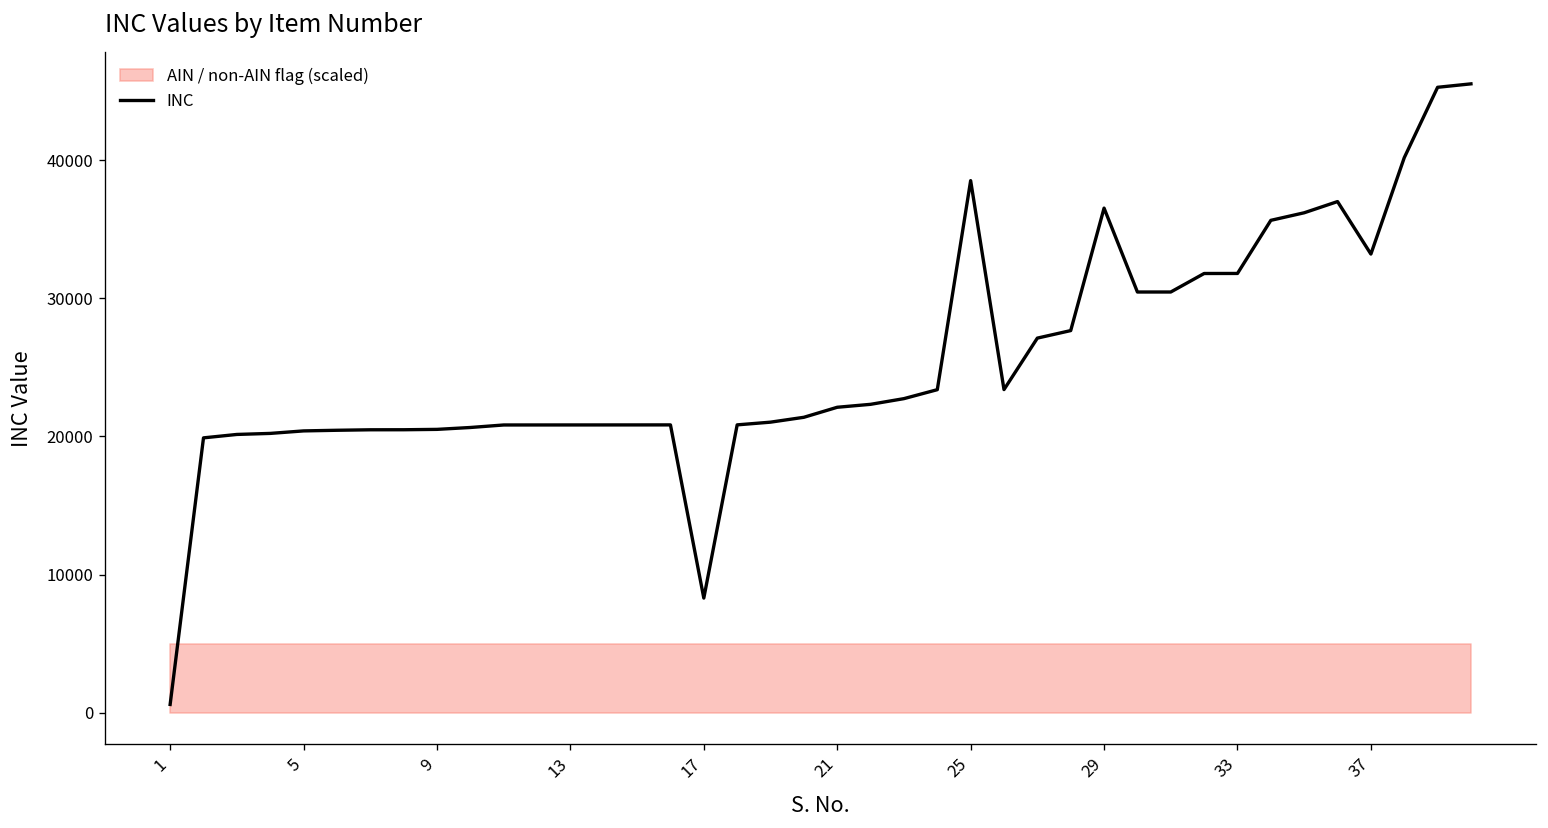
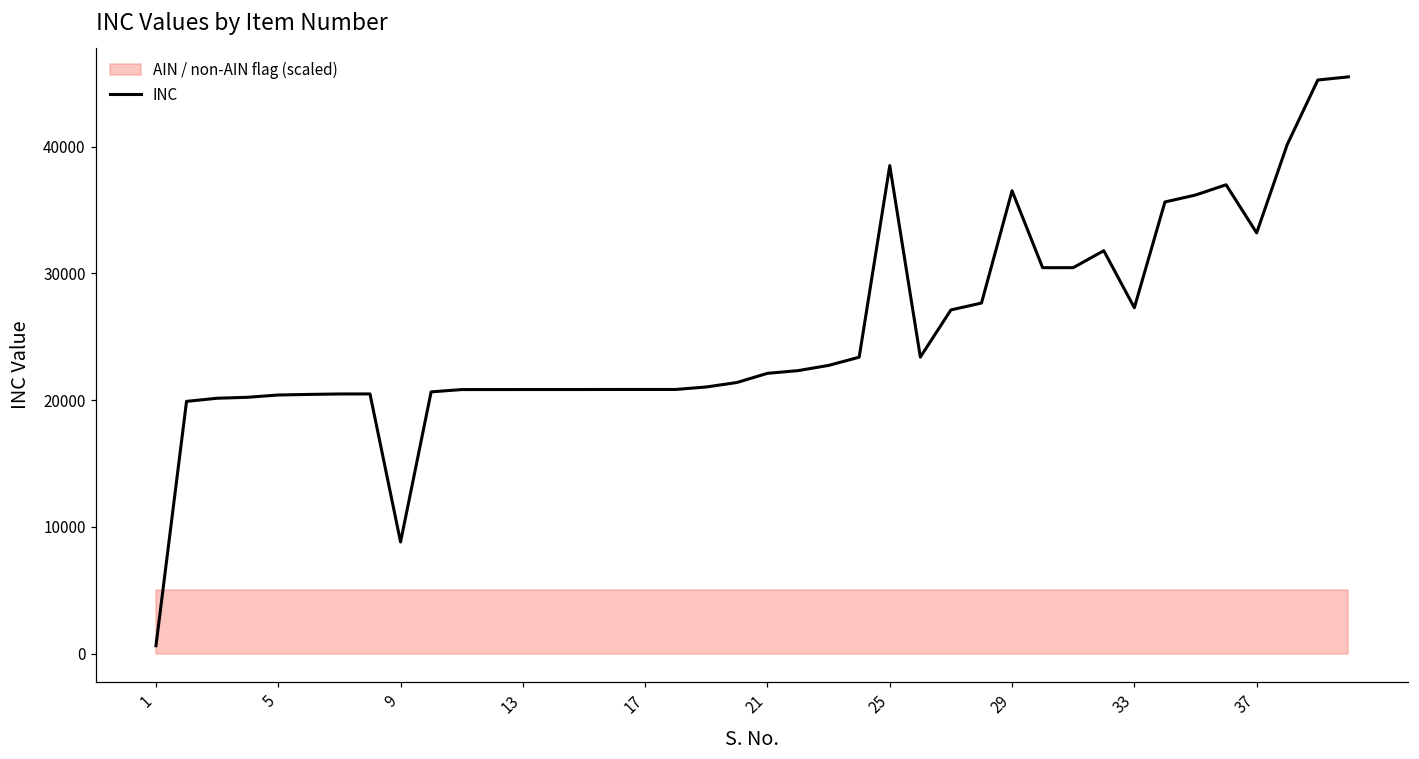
  {
    "INC": {
      "1": 600,
      "5": 20400,
-     "9": 20500,
+     "9": 8800,
      "13": 20800,
-     "17": 8300,
+     "17": 20800,
      "21": 22100,
      "25": 38500,
      "29": 36500,
-     "33": 31800,
+     "33": 27300,
      "37": 33200
    },
    "AIN / non-AIN flag (scaled)": {
      "1": 5000,
      "5": 5000,
      "9": 5000,
      "13": 5000,
      "17": 5000,
      "21": 5000,
      "25": 5000,
      "29": 5000,
      "33": 5000,
      "37": 5000
    }
  }
